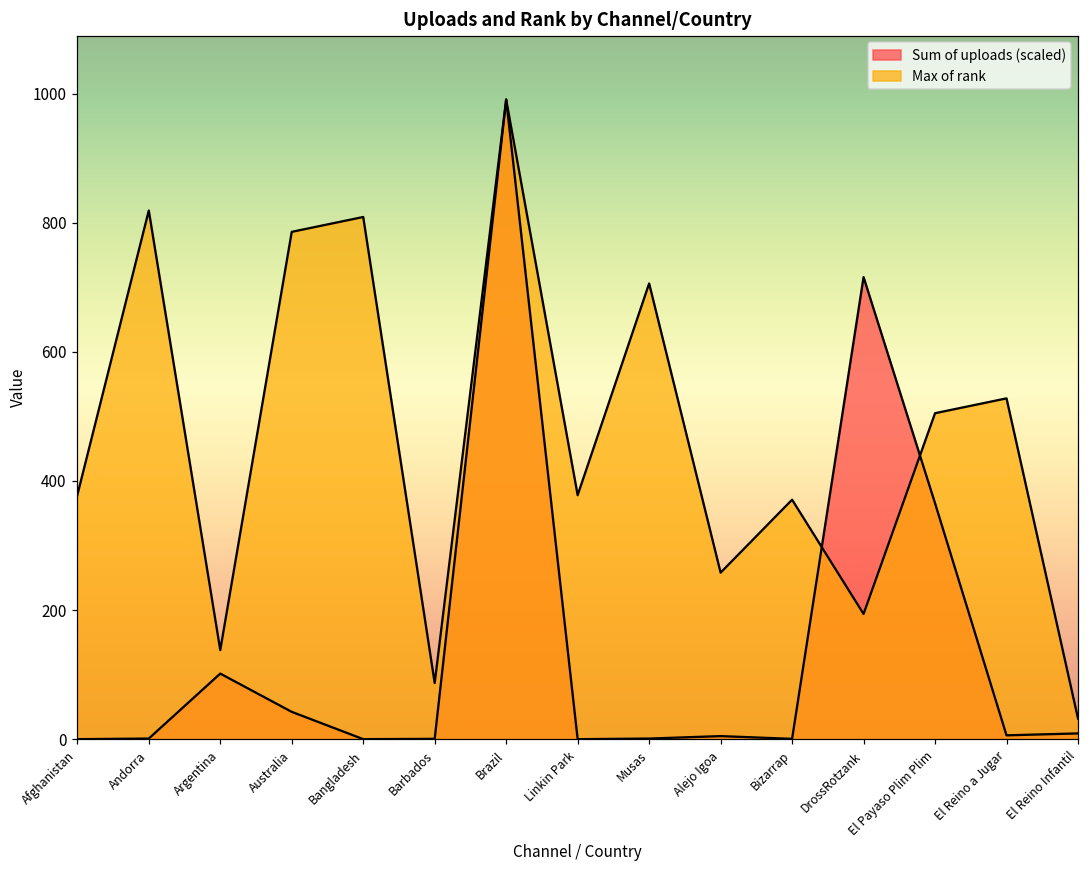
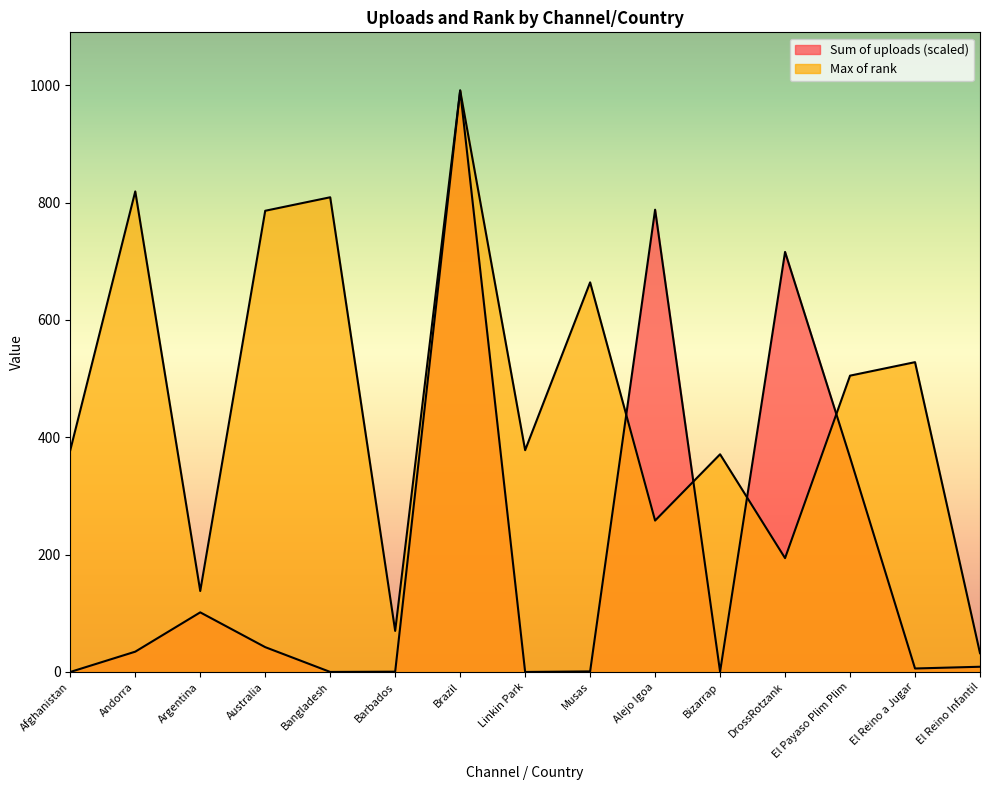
  {
    "Sum of uploads (scaled)": {
      "Afghanistan": 0,
-     "Andorra": 0,
+     "Andorra": 30,
      "Argentina": 100,
      "Australia": 40,
      "Bangladesh": 0,
      "Barbados": 0,
      "Linkin Park": 0,
      "Musas": 0,
-     "Alejo Igoa": 0,
+     "Alejo Igoa": 790,
      "Bizarrap": 0,
      "DrossRotzank": 720,
      "El Payaso Plim Plim": 370,
      "El Reino a Jugar": 10,
      "El Reino Infantil": 10
    },
    "Max of rank": {
      "Afghanistan": 380,
      "Andorra": 820,
      "Argentina": 140,
      "Australia": 790,
      "Bangladesh": 810,
-     "Barbados": 90,
+     "Barbados": 70,
      "Linkin Park": 380,
-     "Musas": 710,
+     "Musas": 660,
      "Alejo Igoa": 260,
      "Bizarrap": 370,
      "DrossRotzank": 190,
      "El Payaso Plim Plim": 510,
      "El Reino a Jugar": 530,
      "El Reino Infantil": 30
    }
  }
